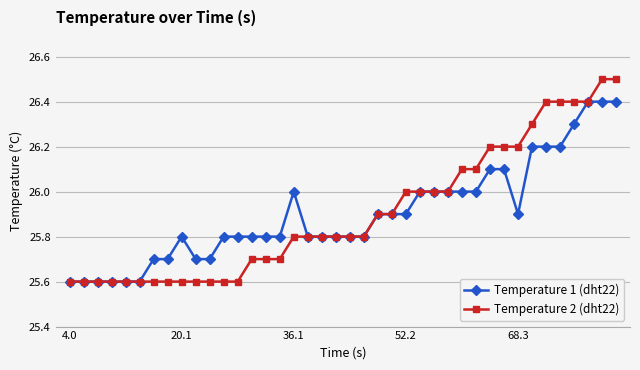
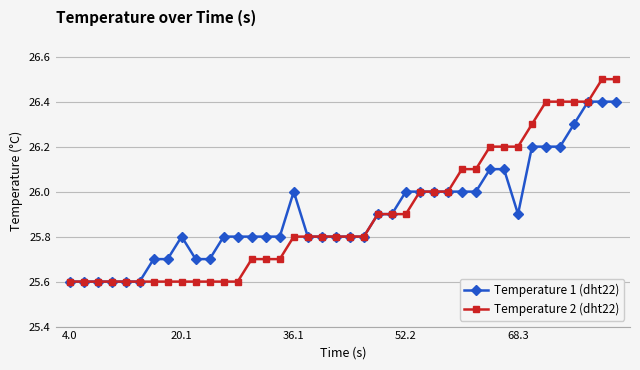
  {
    "Temperature 1 (dht22)": {
      "20.1": 25.8,
      "36.1": 26.0,
-     "52.2": 25.9,
+     "52.2": 26.0,
      "68.3": 25.9
    },
    "Temperature 2 (dht22)": {
      "20.1": 25.6,
      "36.1": 25.8,
-     "52.2": 26.0,
+     "52.2": 25.9,
      "68.3": 26.2
    }
  }
